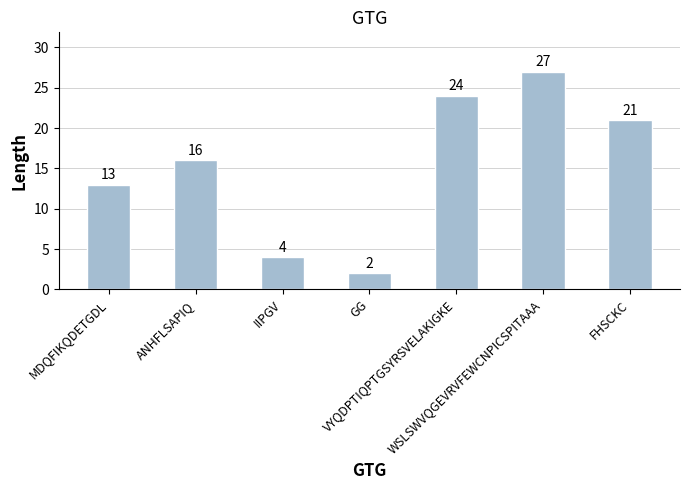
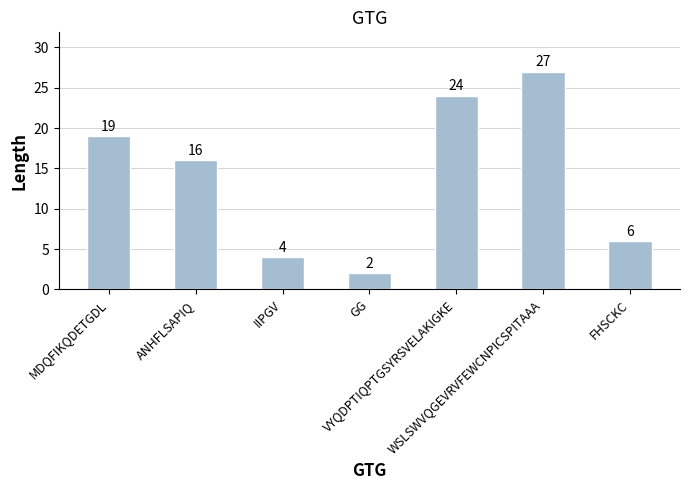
  {
-   "MDQFIKQDETGDL": 13,
+   "MDQFIKQDETGDL": 19,
    "ANHFLSAPIQ": 16,
    "IIPGV": 4,
    "GG": 2,
    "VYQDPTIQPTGSYRSVELAKIGKE": 24,
    "WSLSWVQGEVRVFEWCNPICSPITAAA": 27,
-   "FHSCKC": 21
+   "FHSCKC": 6
  }
